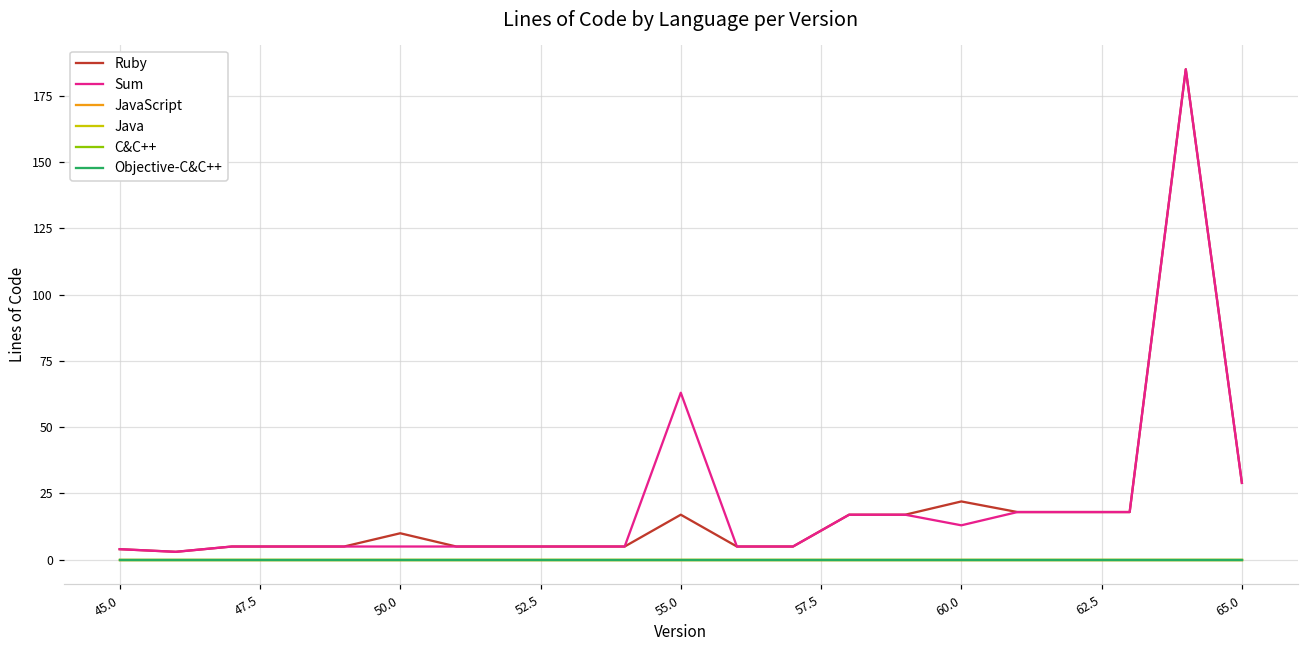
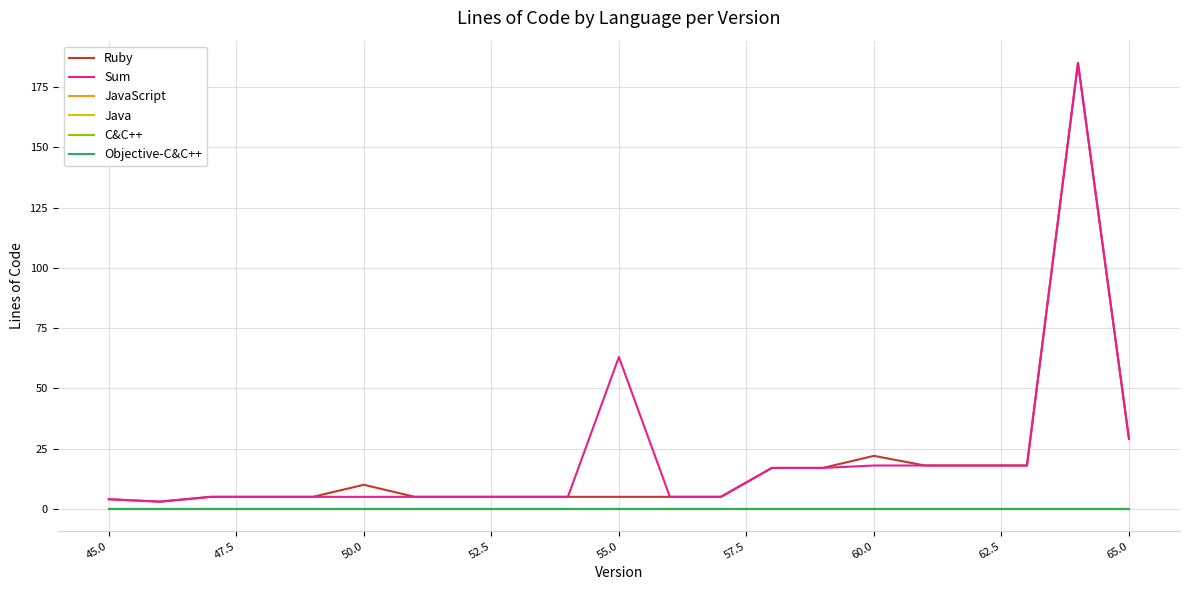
  {
    "Ruby": {
      "50.0": 10,
-     "55.0": 17,
+     "55.0": 5,
      "60.0": 22
    },
    "Sum": {
      "50.0": 5,
      "55.0": 63,
-     "60.0": 13
+     "60.0": 18
    },
    "Objective-C&C++": {
      "45.0": 0,
      "50.0": 0,
      "55.0": 0,
      "60.0": 0,
      "65.0": 0
    }
  }
